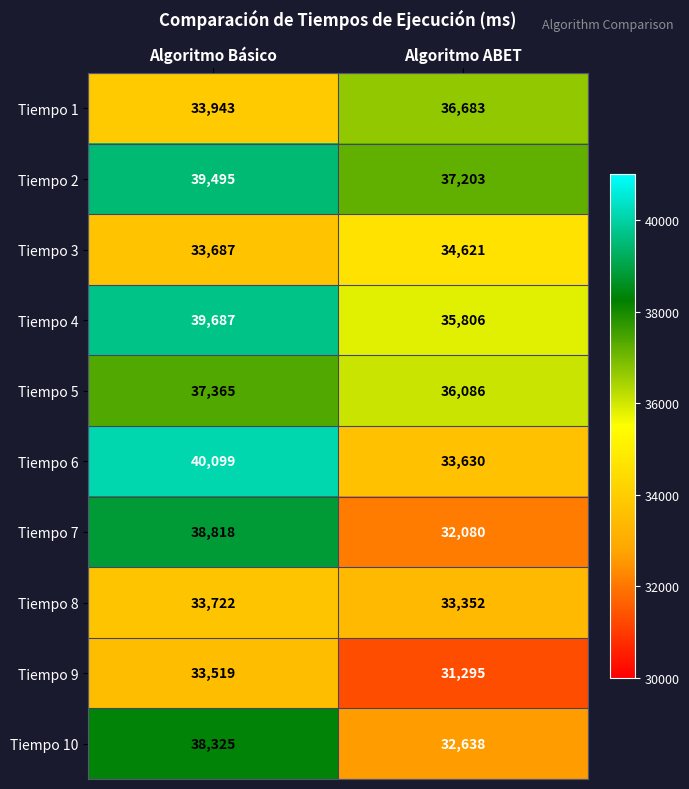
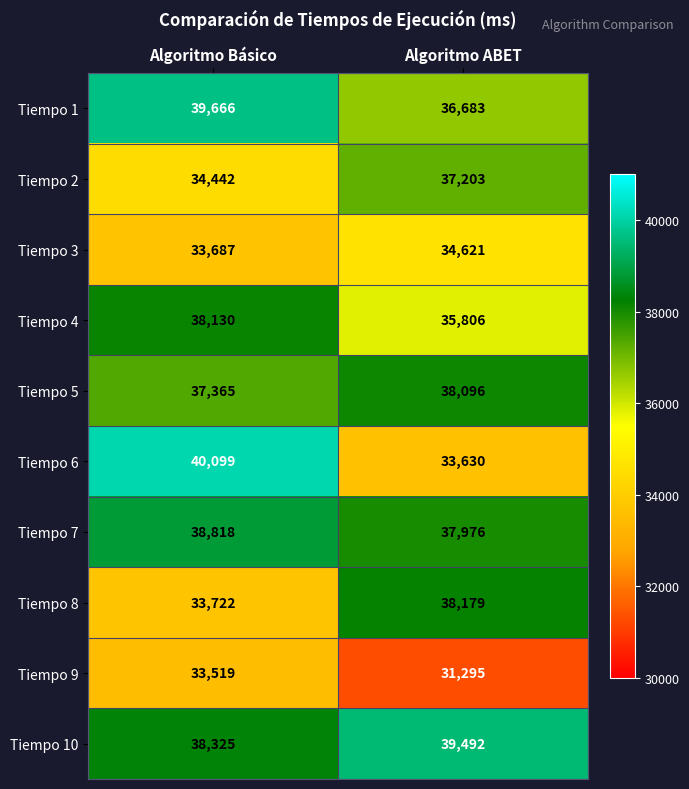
  {
    "Tiempo 1": {
-     "Algoritmo Básico": "33,943",
+     "Algoritmo Básico": "39,666",
      "Algoritmo ABET": "36,683"
    },
    "Tiempo 2": {
-     "Algoritmo Básico": "39,495",
+     "Algoritmo Básico": "34,442",
      "Algoritmo ABET": "37,203"
    },
    "Tiempo 3": {
      "Algoritmo Básico": "33,687",
      "Algoritmo ABET": "34,621"
    },
    "Tiempo 4": {
-     "Algoritmo Básico": "39,687",
+     "Algoritmo Básico": "38,130",
      "Algoritmo ABET": "35,806"
    },
    "Tiempo 5": {
      "Algoritmo Básico": "37,365",
-     "Algoritmo ABET": "36,086"
+     "Algoritmo ABET": "38,096"
    },
    "Tiempo 6": {
      "Algoritmo Básico": "40,099",
      "Algoritmo ABET": "33,630"
    },
    "Tiempo 7": {
      "Algoritmo Básico": "38,818",
-     "Algoritmo ABET": "32,080"
+     "Algoritmo ABET": "37,976"
    },
    "Tiempo 8": {
      "Algoritmo Básico": "33,722",
-     "Algoritmo ABET": "33,352"
+     "Algoritmo ABET": "38,179"
    },
    "Tiempo 9": {
      "Algoritmo Básico": "33,519",
      "Algoritmo ABET": "31,295"
    },
    "Tiempo 10": {
      "Algoritmo Básico": "38,325",
-     "Algoritmo ABET": "32,638"
+     "Algoritmo ABET": "39,492"
    }
  }
